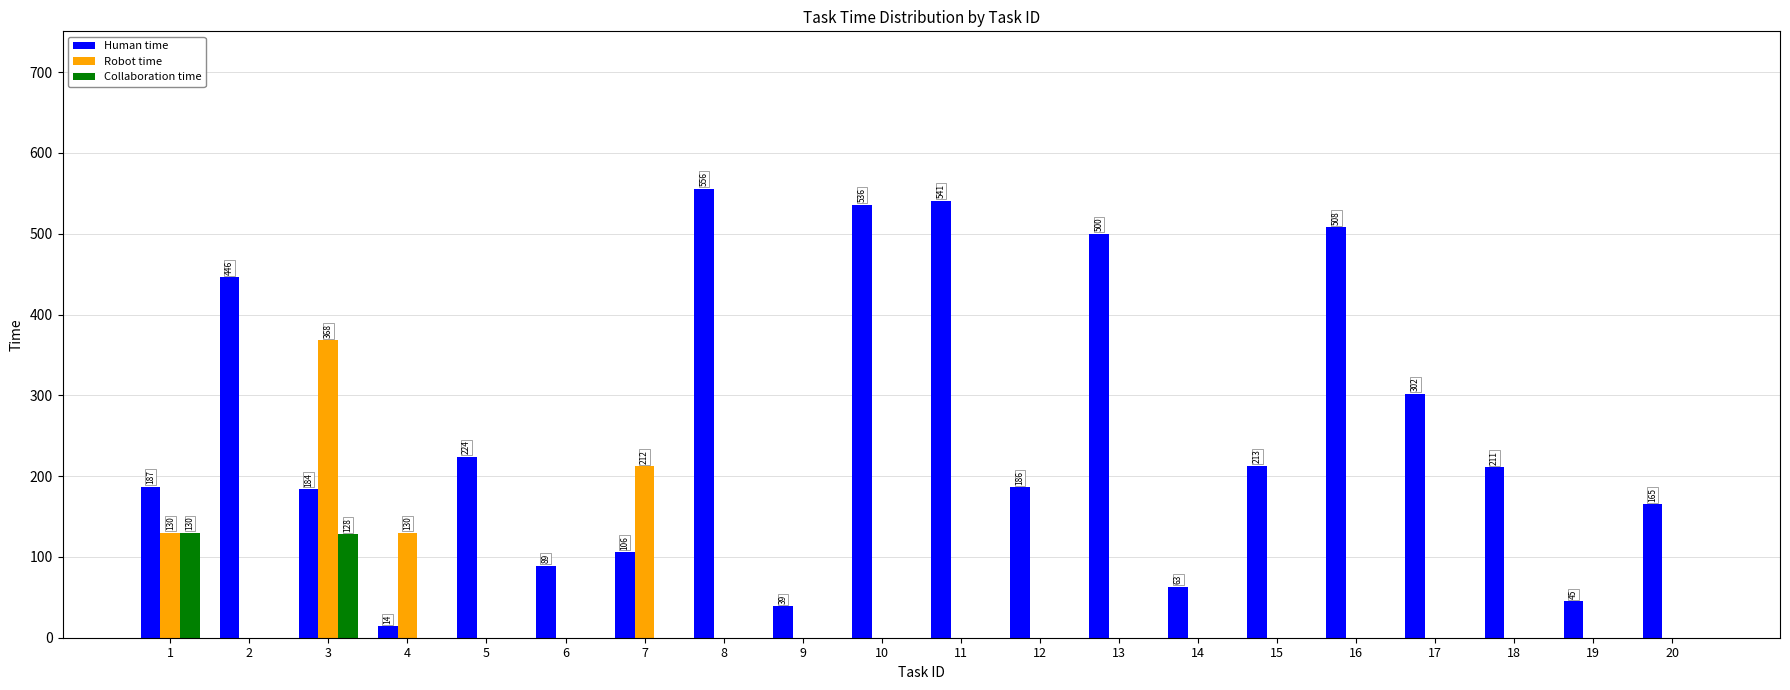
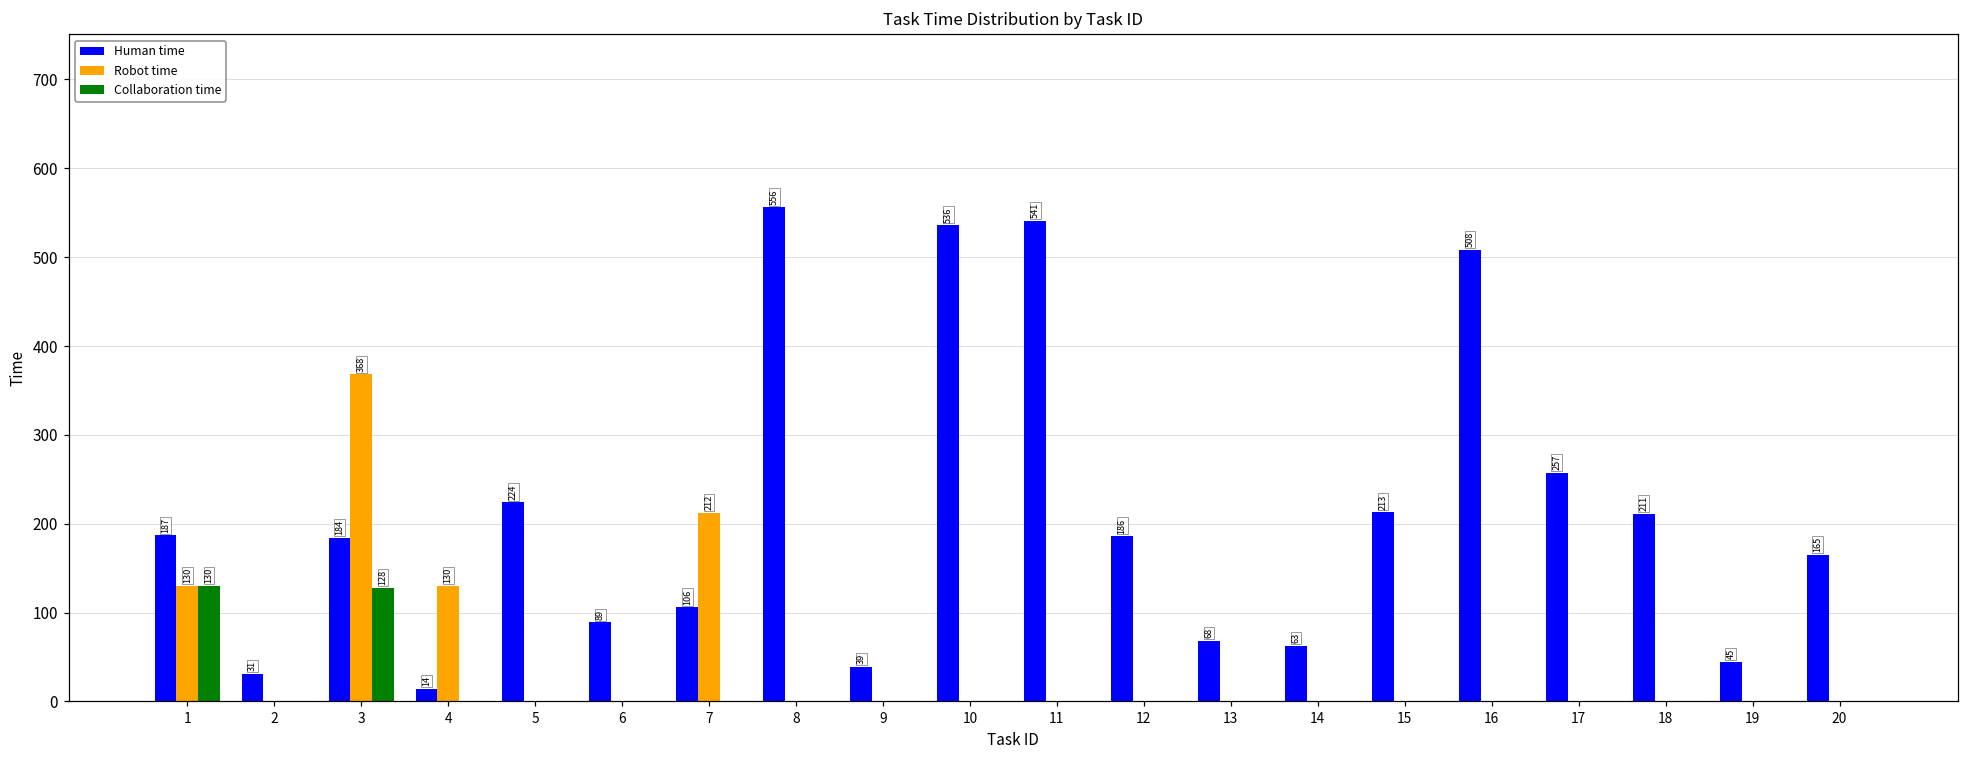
  {
    "Human time": {
-     "2": 446,
-     "13": 500,
-     "17": 302
+     "2": 31,
+     "13": 68,
+     "17": 257
    },
    "Robot time": {
      "2": 0,
      "5": 0,
      "6": 0,
      "8": 0,
      "9": 0,
      "10": 0,
      "11": 0,
      "12": 0,
      "13": 0,
      "14": 0,
      "15": 0,
      "16": 0,
      "17": 0,
      "18": 0,
      "19": 0,
      "20": 0
    },
    "Collaboration time": {
      "2": 0,
      "4": 0,
      "5": 0,
      "6": 0,
      "7": 0,
      "8": 0,
      "9": 0,
      "10": 0,
      "11": 0,
      "12": 0,
      "13": 0,
      "14": 0,
      "15": 0,
      "16": 0,
      "17": 0,
      "18": 0,
      "19": 0,
      "20": 0
    }
  }
